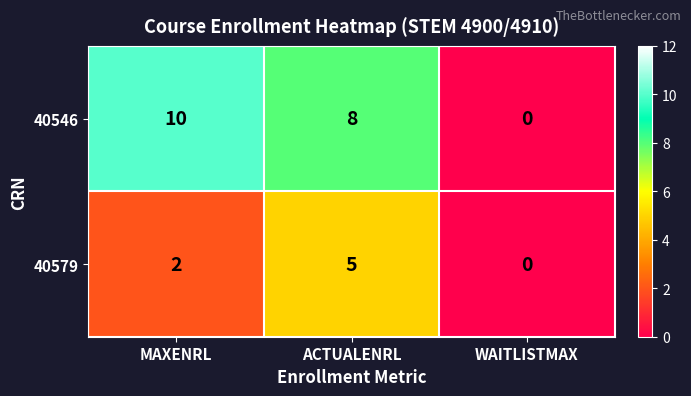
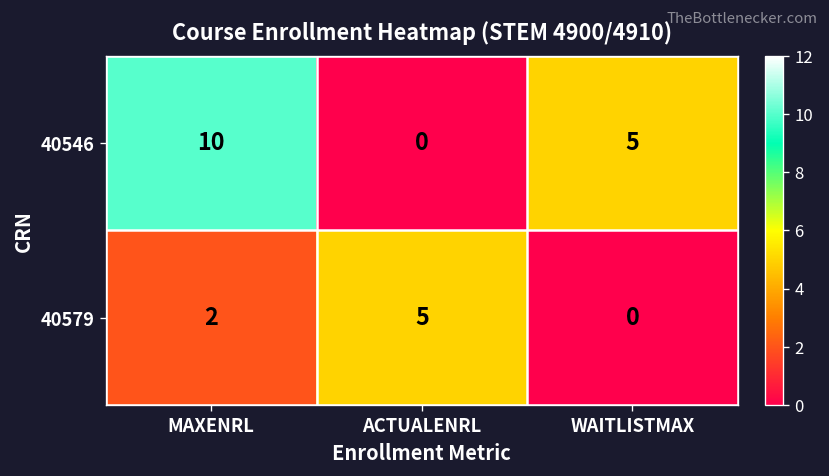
  {
    "40546": {
      "MAXENRL": 10,
-     "ACTUALENRL": 8,
-     "WAITLISTMAX": 0
+     "ACTUALENRL": 0,
+     "WAITLISTMAX": 5
    },
    "40579": {
      "MAXENRL": 2,
      "ACTUALENRL": 5,
      "WAITLISTMAX": 0
    }
  }
